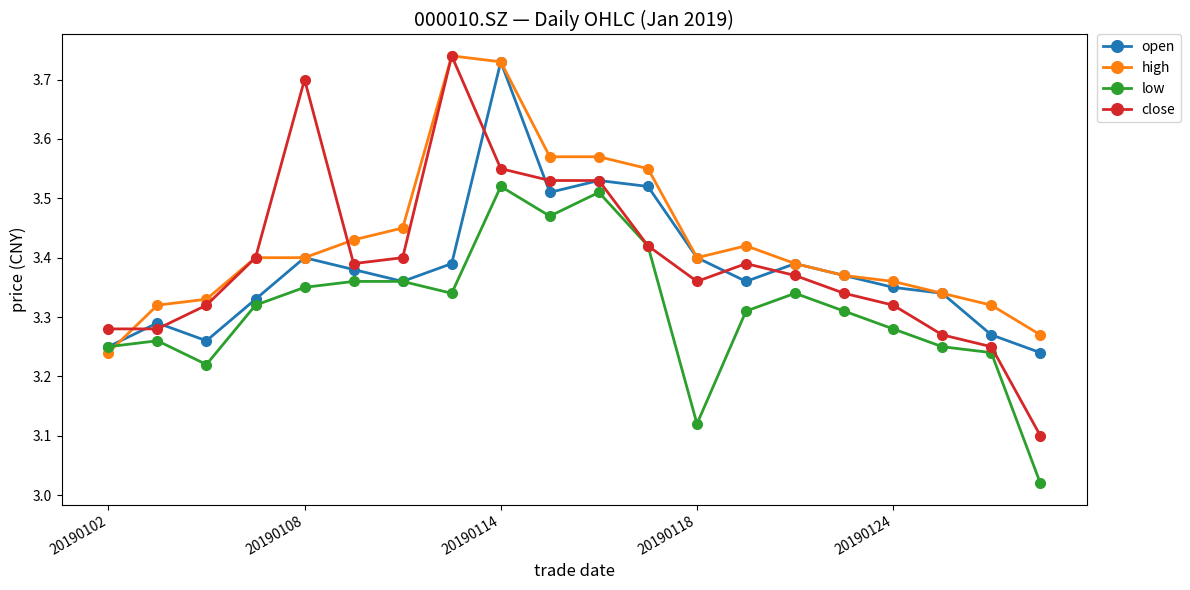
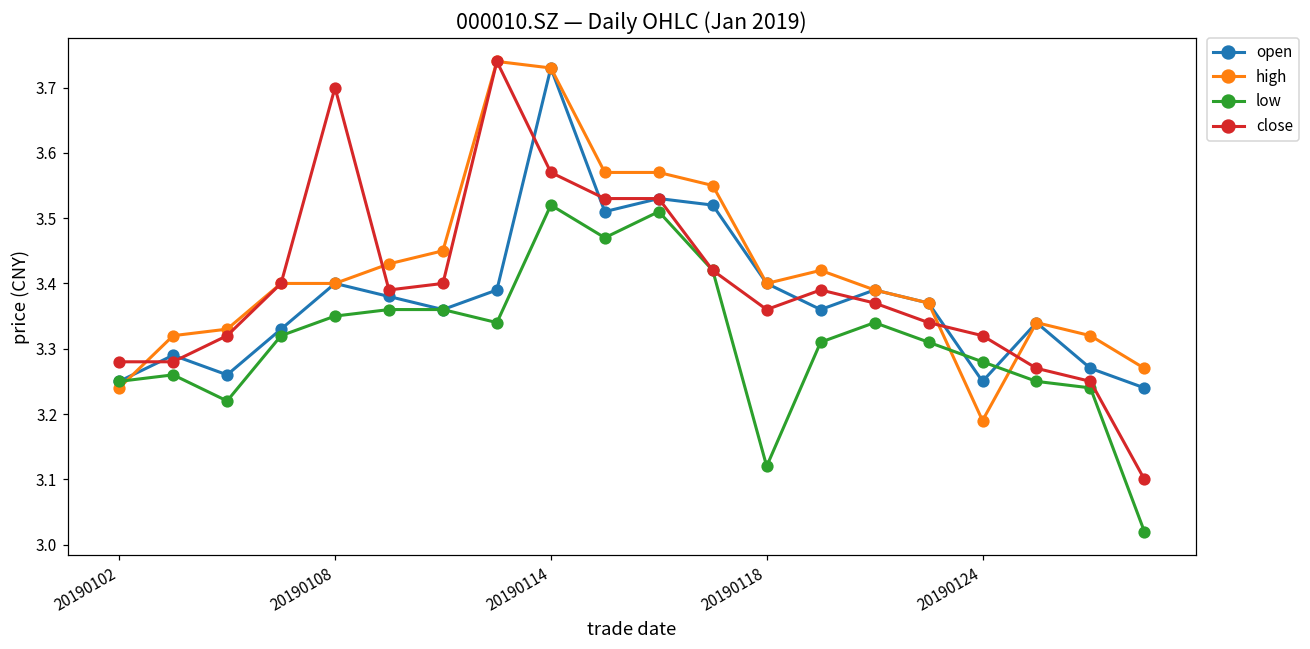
  {
    "open": {
-     "20190124": 3.35
+     "20190124": 3.25
    },
    "high": {
      "20190102": 3.24,
-     "20190124": 3.36
+     "20190124": 3.19
    },
    "low": {
      "20190108": 3.35,
      "20190114": 3.52,
      "20190118": 3.12,
      "20190124": 3.28
    },
    "close": {
      "20190102": 3.28,
      "20190108": 3.70,
-     "20190114": 3.55,
+     "20190114": 3.57,
      "20190118": 3.36,
      "20190124": 3.32
    }
  }
